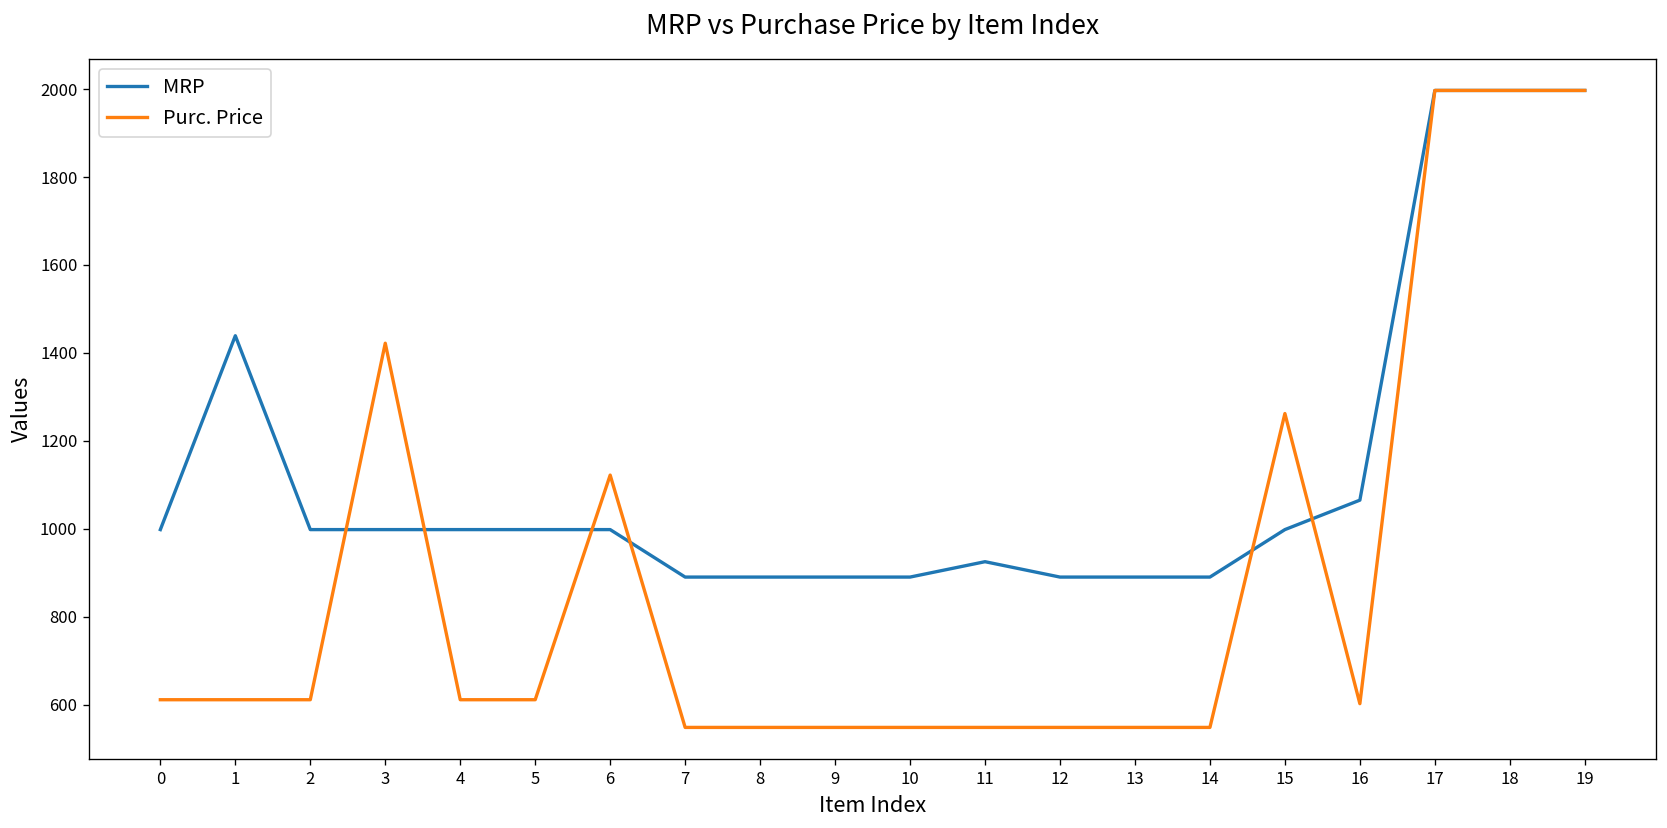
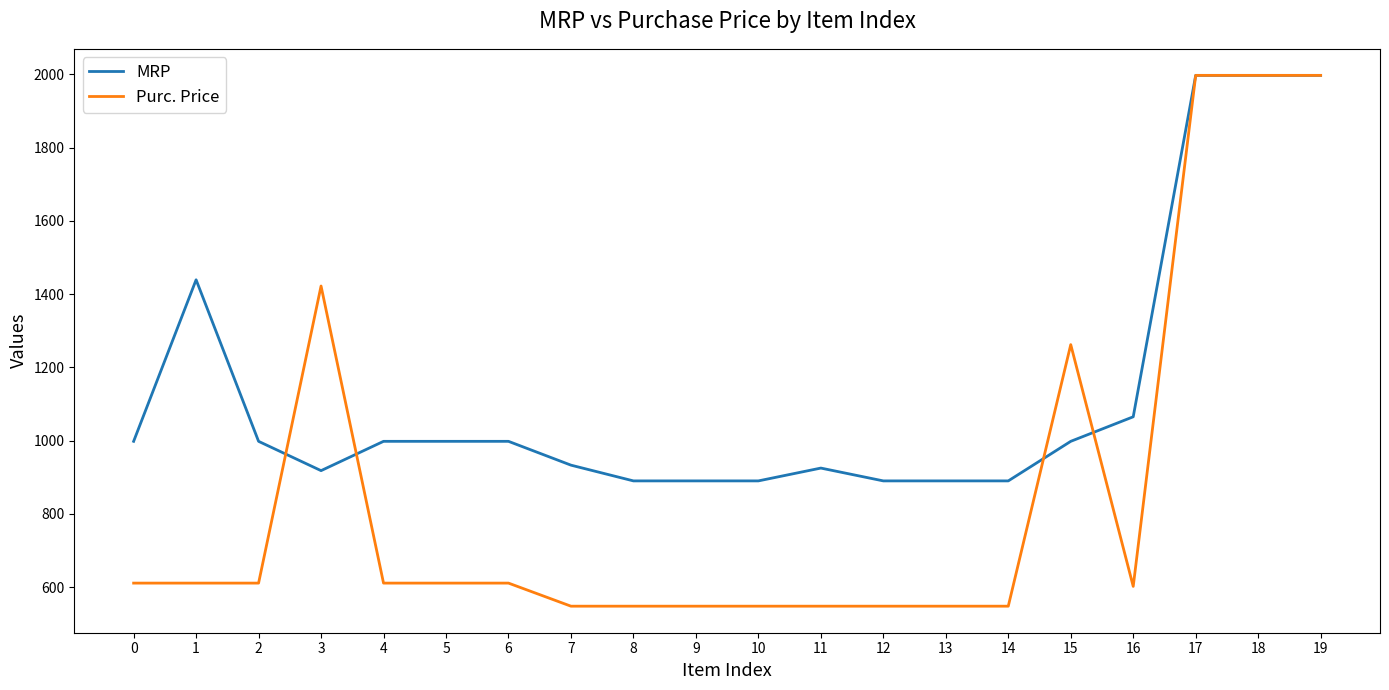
  {
    "MRP": {
      "0": 1000,
      "1": 1440,
      "2": 1000,
-     "3": 1000,
+     "3": 920,
      "4": 1000,
      "5": 1000,
      "6": 1000,
-     "7": 890,
+     "7": 930,
      "8": 890,
      "9": 890,
      "10": 890,
      "11": 930,
      "12": 890,
      "13": 890,
      "14": 890,
      "15": 1000,
      "16": 1070
    },
    "Purc. Price": {
      "0": 610,
      "1": 610,
      "2": 610,
      "3": 1420,
      "4": 610,
      "5": 610,
-     "6": 1120,
+     "6": 610,
      "7": 550,
      "8": 550,
      "9": 550,
      "10": 550,
      "11": 550,
      "12": 550,
      "13": 550,
      "14": 550,
      "15": 1260,
      "16": 600
    }
  }
